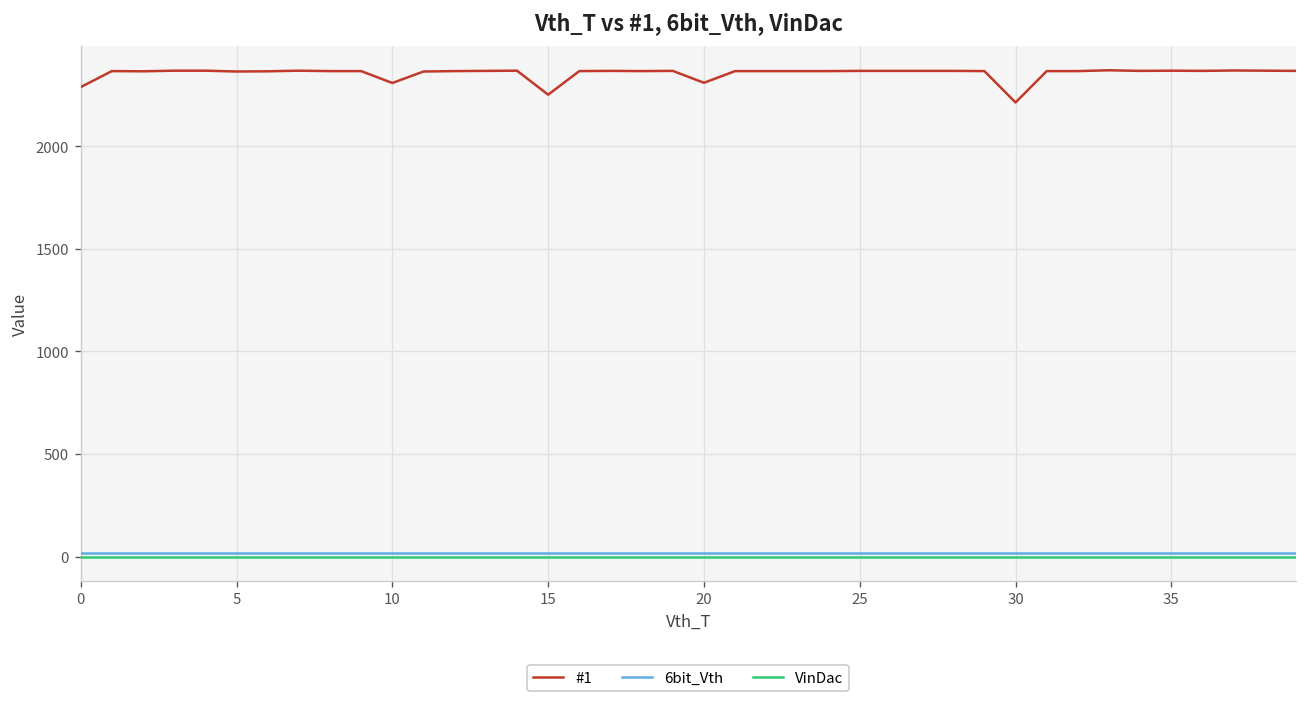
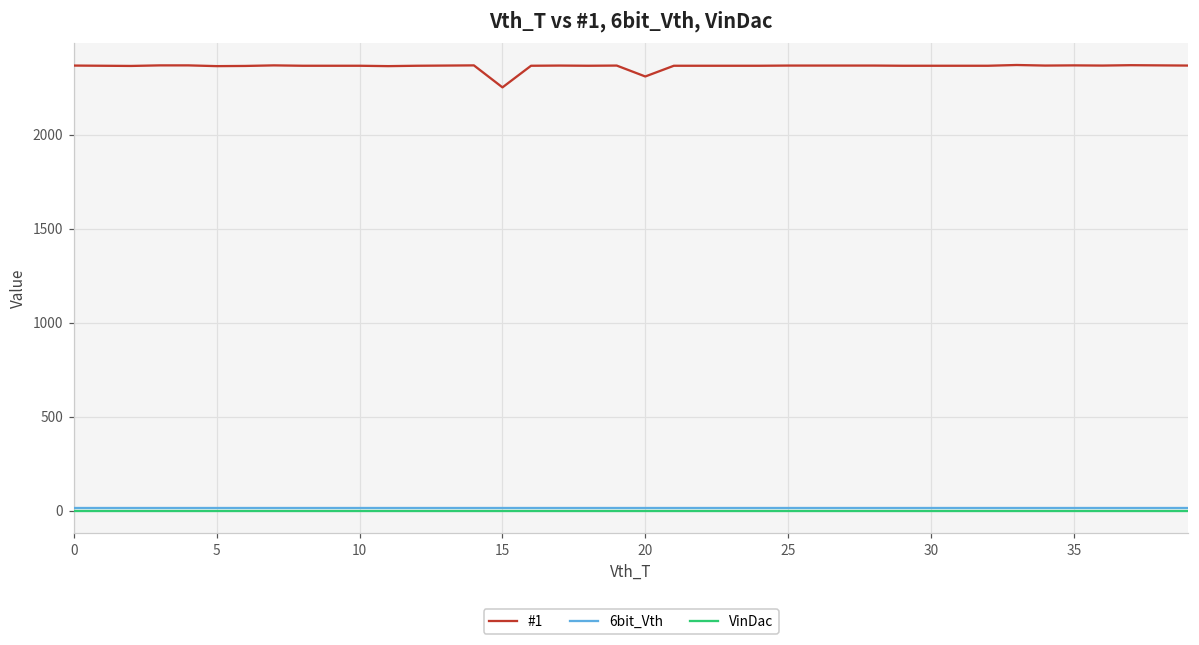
  {
    "#1": {
-     "0": 2290,
+     "0": 2370,
      "5": 2370,
-     "10": 2310,
+     "10": 2370,
      "15": 2250,
      "20": 2310,
      "25": 2370,
-     "30": 2210,
+     "30": 2370,
      "35": 2370
    },
    "6bit_Vth": {
      "0": 20,
      "5": 20,
      "10": 20,
      "15": 20,
      "20": 20,
      "25": 20,
      "30": 20,
      "35": 20
    },
    "VinDac": {
      "0": 0,
      "5": 0,
      "10": 0,
      "15": 0,
      "20": 0,
      "25": 0,
      "30": 0,
      "35": 0
    }
  }
